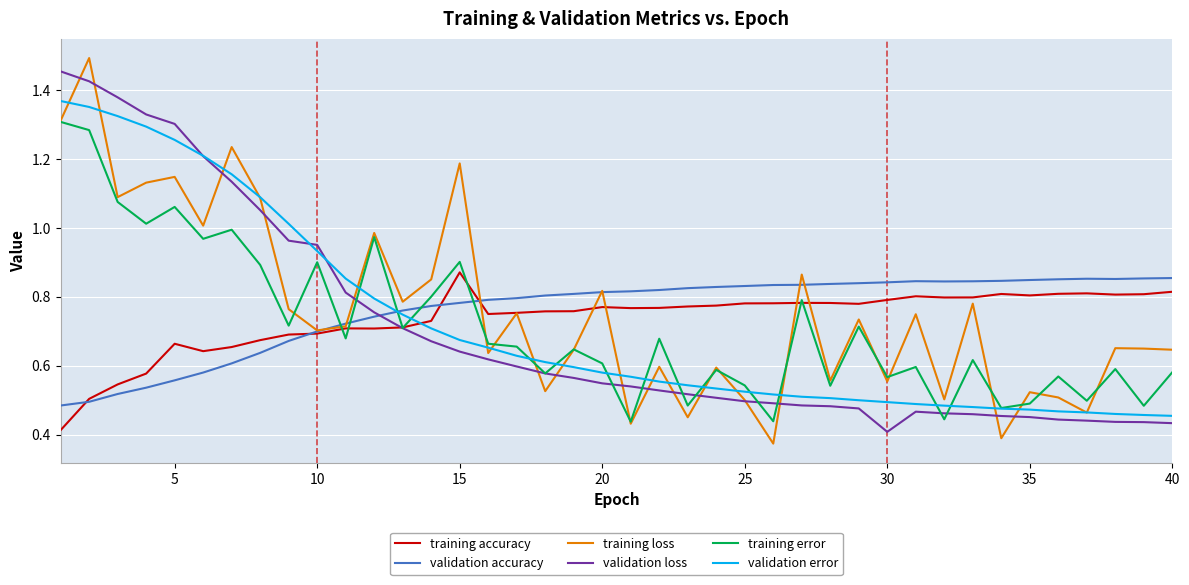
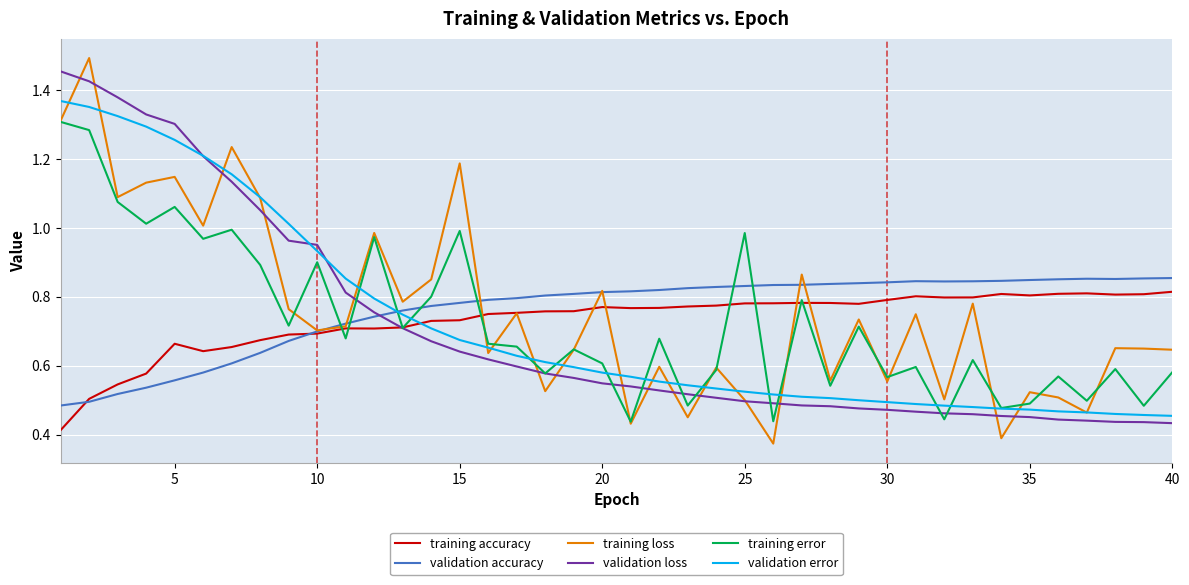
  {
    "training accuracy": {
      "5": 0.66,
-     "15": 0.87,
+     "15": 0.73,
      "20": 0.77,
      "25": 0.78,
      "30": 0.79,
      "35": 0.80,
      "40": 0.81
    },
    "validation accuracy": {
      "5": 0.56,
      "15": 0.78,
      "25": 0.83,
      "30": 0.84,
      "35": 0.85,
      "40": 0.85
    },
    "training loss": {
      "5": 1.15,
      "15": 1.19,
      "30": 0.55,
      "35": 0.52,
      "40": 0.65
    },
    "validation loss": {
      "5": 1.30,
      "10": 0.95,
      "15": 0.64,
      "20": 0.55,
-     "30": 0.41,
+     "30": 0.47,
      "35": 0.45,
      "40": 0.43
    },
    "training error": {
      "5": 1.06,
      "10": 0.90,
-     "15": 0.90,
+     "15": 0.99,
      "20": 0.61,
-     "25": 0.54,
+     "25": 0.99,
      "30": 0.57,
      "35": 0.49,
      "40": 0.58
    },
    "validation error": {
      "5": 1.26,
      "10": 0.93,
      "15": 0.67,
      "20": 0.58,
      "25": 0.53,
      "30": 0.49,
      "35": 0.47,
      "40": 0.45
    }
  }
